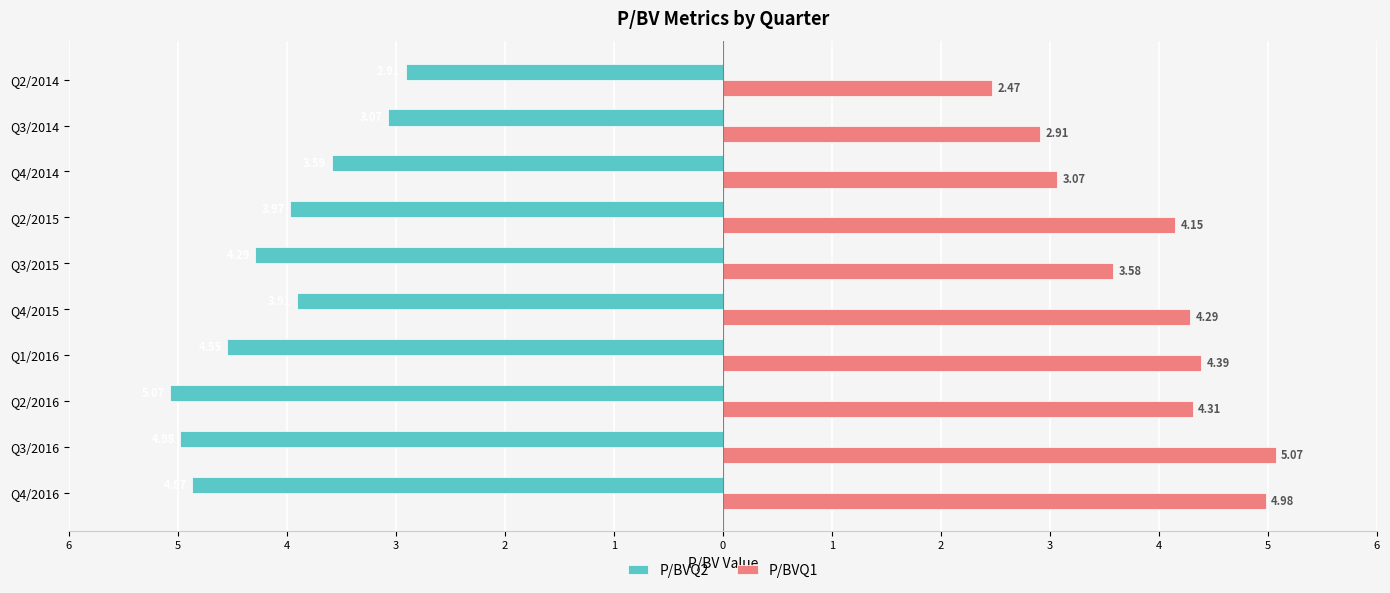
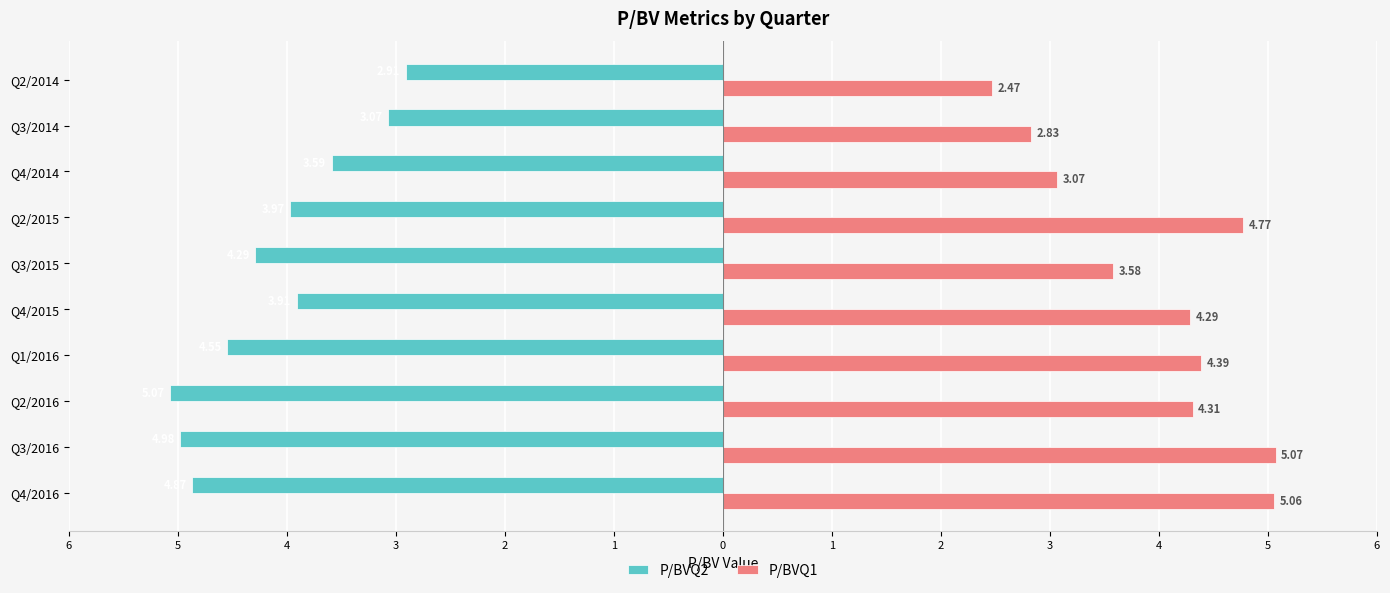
  {
    "P/BVQ1": {
      "Q2/2014": 2.47,
-     "Q3/2014": 2.91,
+     "Q3/2014": 2.83,
      "Q4/2014": 3.07,
-     "Q2/2015": 4.15,
+     "Q2/2015": 4.77,
      "Q3/2015": 3.58,
      "Q4/2015": 4.29,
      "Q1/2016": 4.39,
      "Q2/2016": 4.31,
      "Q3/2016": 5.07,
-     "Q4/2016": 4.98
+     "Q4/2016": 5.06
    }
  }
